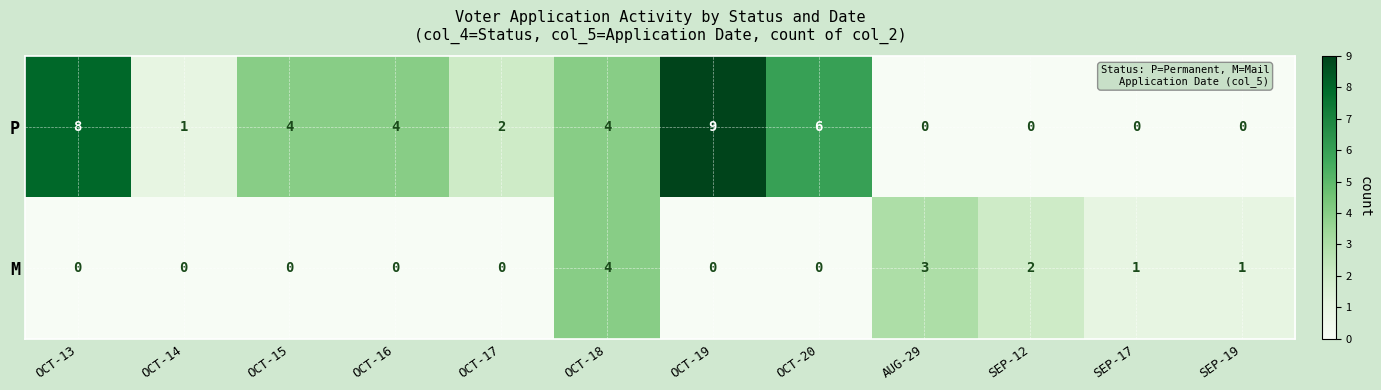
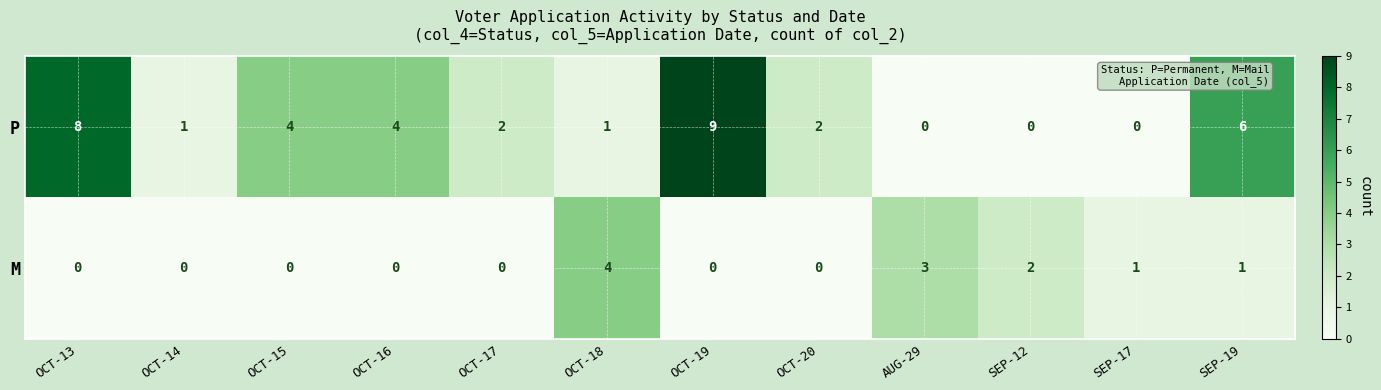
  {
    "P": {
      "OCT-13": 8,
      "OCT-14": 1,
      "OCT-15": 4,
      "OCT-16": 4,
      "OCT-17": 2,
-     "OCT-18": 4,
+     "OCT-18": 1,
      "OCT-19": 9,
-     "OCT-20": 6,
+     "OCT-20": 2,
      "AUG-29": 0,
      "SEP-12": 0,
      "SEP-17": 0,
-     "SEP-19": 0
+     "SEP-19": 6
    },
    "M": {
      "OCT-13": 0,
      "OCT-14": 0,
      "OCT-15": 0,
      "OCT-16": 0,
      "OCT-17": 0,
      "OCT-18": 4,
      "OCT-19": 0,
      "OCT-20": 0,
      "AUG-29": 3,
      "SEP-12": 2,
      "SEP-17": 1,
      "SEP-19": 1
    }
  }
